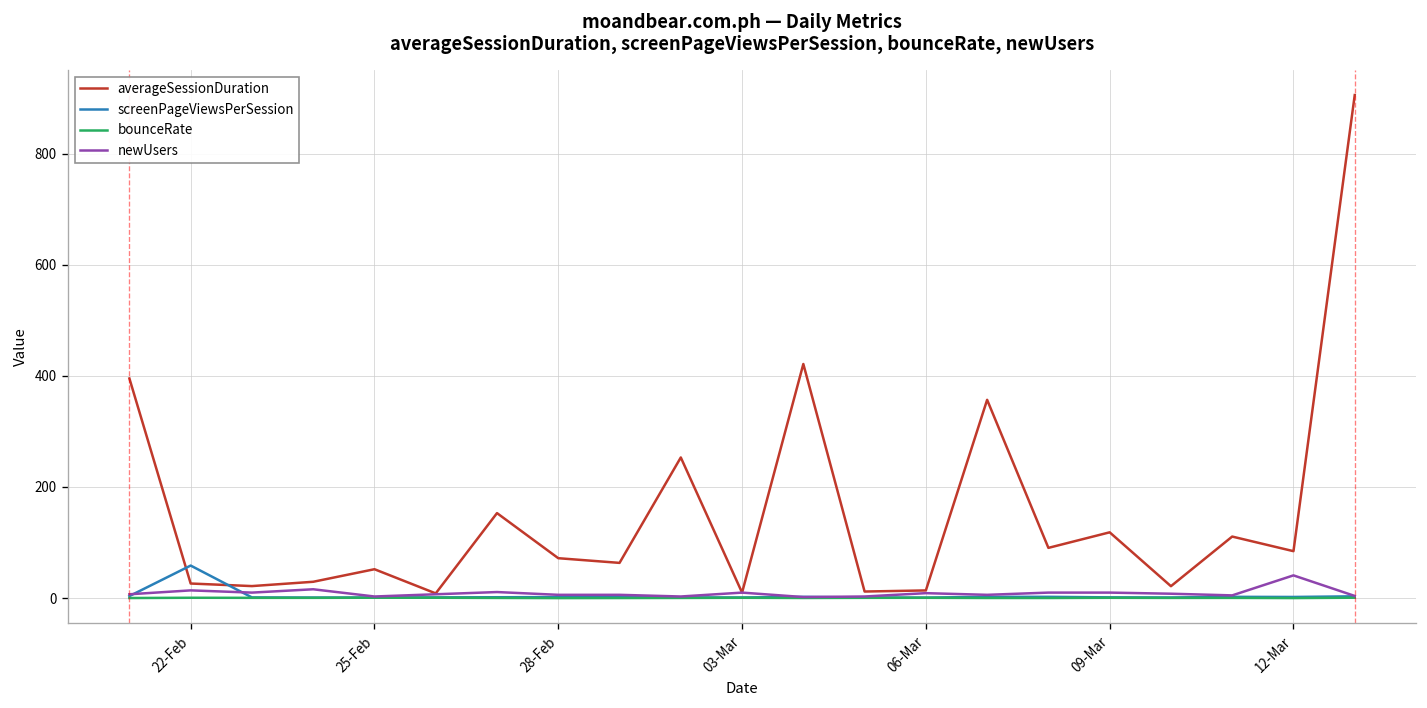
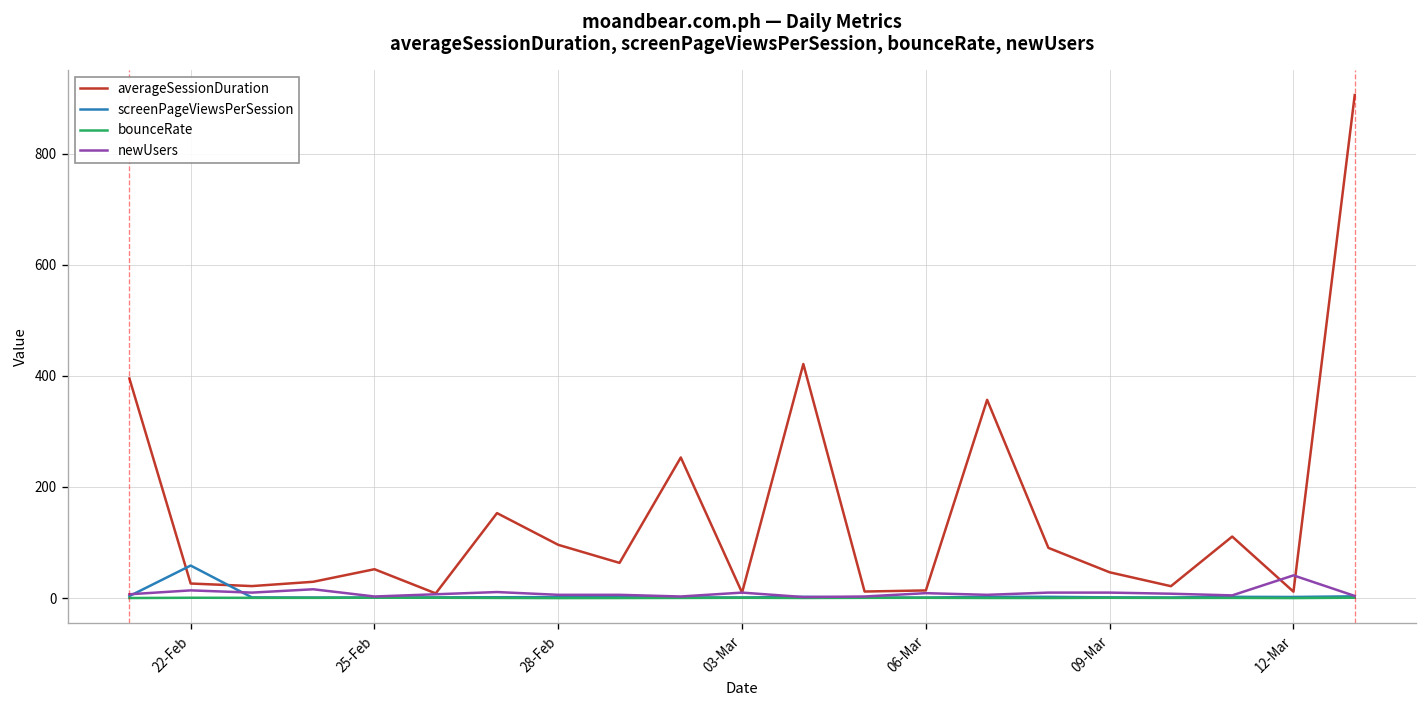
  {
    "averageSessionDuration": {
      "22-Feb": 30,
      "25-Feb": 50,
-     "28-Feb": 70,
-     "09-Mar": 120,
-     "12-Mar": 80
+     "28-Feb": 100,
+     "09-Mar": 50,
+     "12-Mar": 10
    },
    "screenPageViewsPerSession": {
      "22-Feb": 60
    },
    "bounceRate": {
      "22-Feb": 0
    },
    "newUsers": {
      "22-Feb": 10,
      "09-Mar": 10,
      "12-Mar": 40
    }
  }
